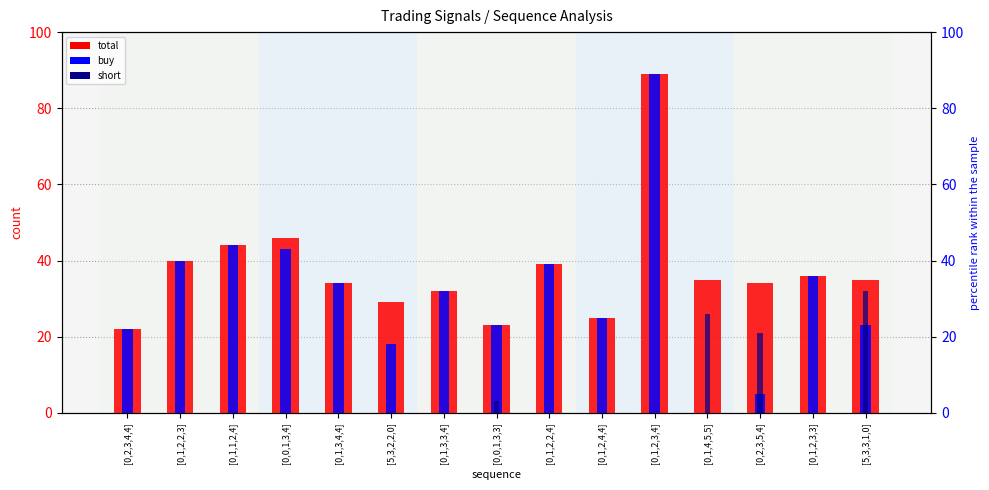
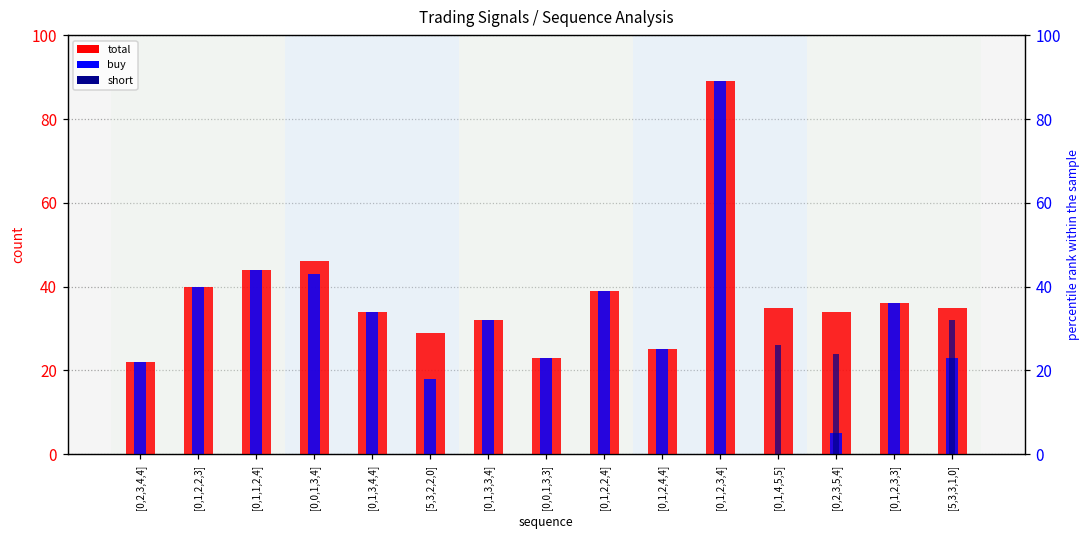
  {
    "total": {
      "[0,2,3,4,4]": 22,
      "[0,1,2,2,3]": 40,
      "[0,1,1,2,4]": 44,
      "[0,0,1,3,4]": 46,
      "[0,1,3,4,4]": 34,
      "[5,3,2,2,0]": 29,
      "[0,1,3,3,4]": 32,
      "[0,0,1,3,3]": 23,
      "[0,1,2,2,4]": 39,
      "[0,1,2,4,4]": 25,
      "[0,1,2,3,4]": 89,
      "[0,1,4,5,5]": 35,
      "[0,2,3,5,4]": 34,
      "[0,1,2,3,3]": 36,
      "[5,3,3,1,0]": 35
    },
    "buy": {
      "[0,2,3,4,4]": 22,
      "[0,1,2,2,3]": 40,
      "[0,1,1,2,4]": 44,
      "[0,1,3,4,4]": 34,
      "[0,1,3,3,4]": 32,
      "[0,0,1,3,3]": 23,
      "[0,1,2,2,4]": 39,
      "[0,1,2,4,4]": 25,
      "[0,1,2,3,4]": 89,
      "[0,1,4,5,5]": 0,
      "[0,1,2,3,3]": 36
    },
    "short": {
      "[0,2,3,4,4]": 0,
      "[0,1,2,2,3]": 0,
      "[0,1,1,2,4]": 0,
      "[0,0,1,3,4]": 0,
      "[0,1,3,4,4]": 0,
      "[5,3,2,2,0]": 0,
      "[0,1,3,3,4]": 0,
-     "[0,0,1,3,3]": 3,
+     "[0,0,1,3,3]": 0,
      "[0,1,2,2,4]": 0,
      "[0,1,2,4,4]": 0,
      "[0,1,2,3,4]": 0,
-     "[0,2,3,5,4]": 21,
+     "[0,2,3,5,4]": 24,
      "[0,1,2,3,3]": 0
    }
  }
